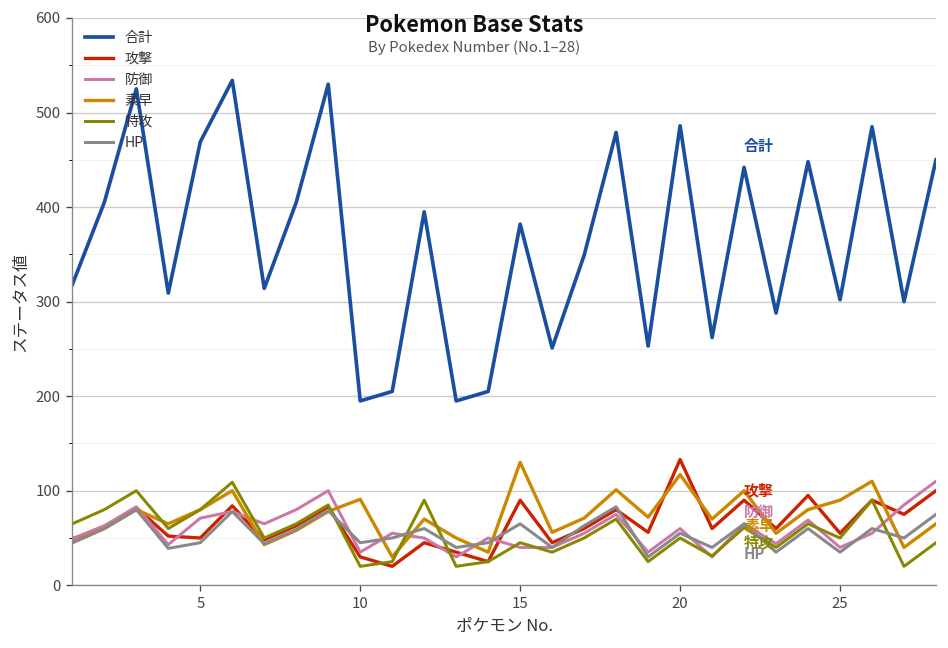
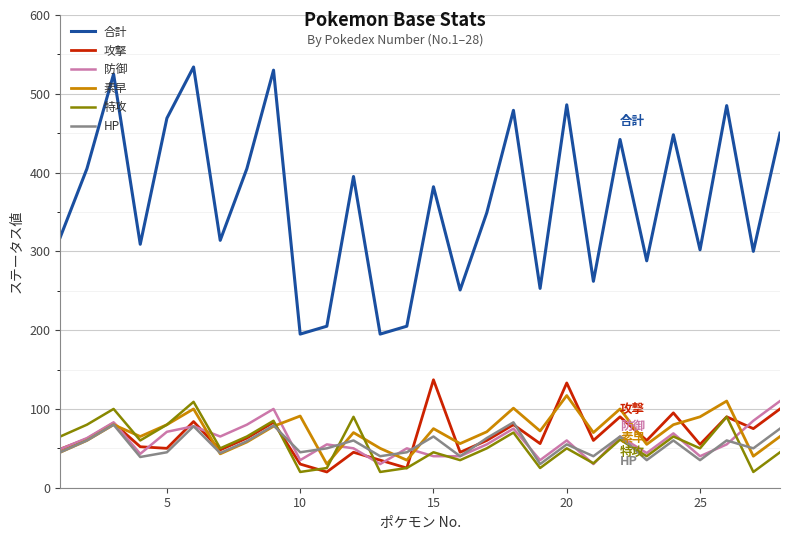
  {
    "合計": {
      "5": 470,
      "10": 200,
      "15": 380,
      "20": 490,
      "25": 300
    },
    "攻撃": {
      "5": 50,
      "10": 30,
-     "15": 90,
+     "15": 140,
      "20": 130,
      "25": 60
    },
    "防御": {
      "5": 70,
      "10": 40,
      "15": 40,
      "20": 60,
      "25": 40
    },
    "素早": {
      "10": 90,
-     "15": 130,
+     "15": 80,
      "20": 120,
      "25": 90
    },
    "特攻": {
      "10": 20,
      "15": 50,
      "20": 50,
      "25": 50
    },
    "HP": {
      "5": 50,
      "10": 50,
      "15": 70,
      "20": 60,
      "25": 40
    }
  }
